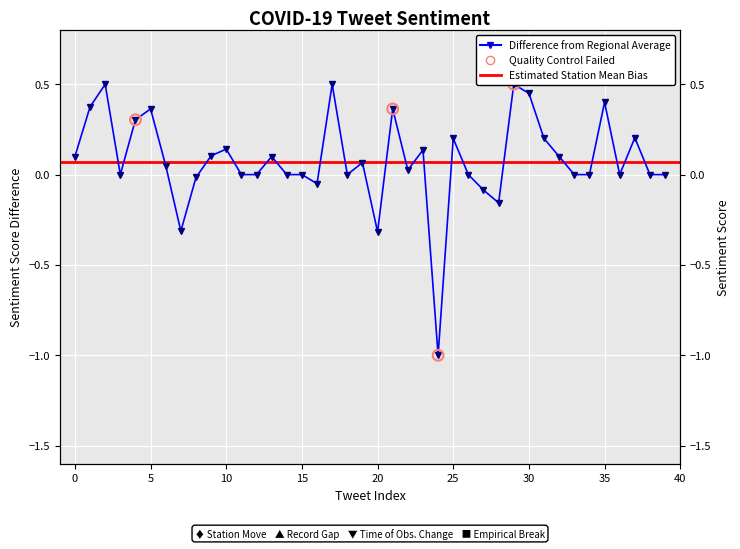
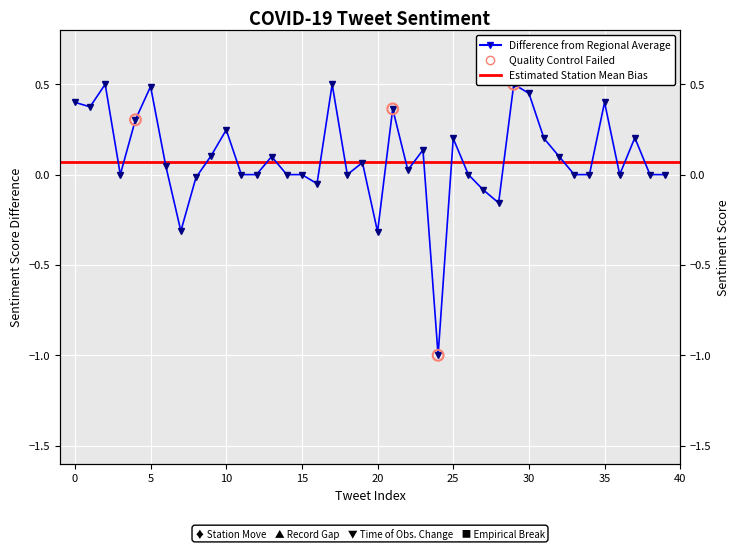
  {
    "Difference from Regional Average": {
-     "0": 0.1,
-     "5": 0.36,
-     "10": 0.14,
+     "0": 0.4,
+     "5": 0.49,
+     "10": 0.25,
      "15": 0.00,
      "20": -0.32,
      "25": 0.20,
      "30": 0.45,
      "35": 0.40
    }
  }
